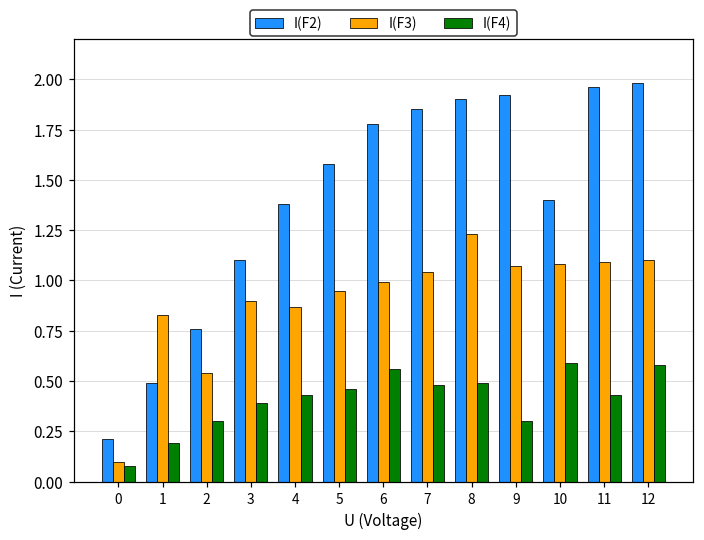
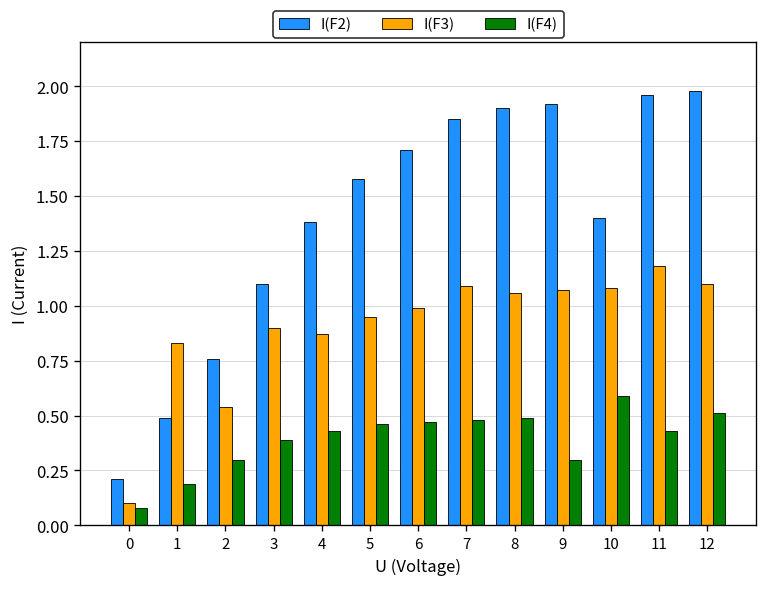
  {
    "I(F2)": {
      "0": 0.21,
      "1": 0.49,
      "2": 0.76,
      "3": 1.10,
      "4": 1.38,
      "5": 1.58,
-     "6": 1.78,
+     "6": 1.71,
      "7": 1.85,
      "8": 1.90,
      "9": 1.92,
      "10": 1.40,
      "11": 1.96,
      "12": 1.98
    },
    "I(F3)": {
      "0": 0.10,
      "1": 0.83,
      "2": 0.54,
      "3": 0.90,
      "4": 0.87,
      "5": 0.95,
      "6": 0.99,
-     "7": 1.04,
-     "8": 1.23,
+     "7": 1.09,
+     "8": 1.06,
      "9": 1.07,
      "10": 1.08,
-     "11": 1.09,
+     "11": 1.18,
      "12": 1.10
    },
    "I(F4)": {
      "0": 0.08,
      "1": 0.19,
      "2": 0.30,
      "3": 0.39,
      "4": 0.43,
      "5": 0.46,
-     "6": 0.56,
+     "6": 0.47,
      "7": 0.48,
      "8": 0.49,
      "9": 0.30,
      "10": 0.59,
      "11": 0.43,
-     "12": 0.58
+     "12": 0.51
    }
  }
